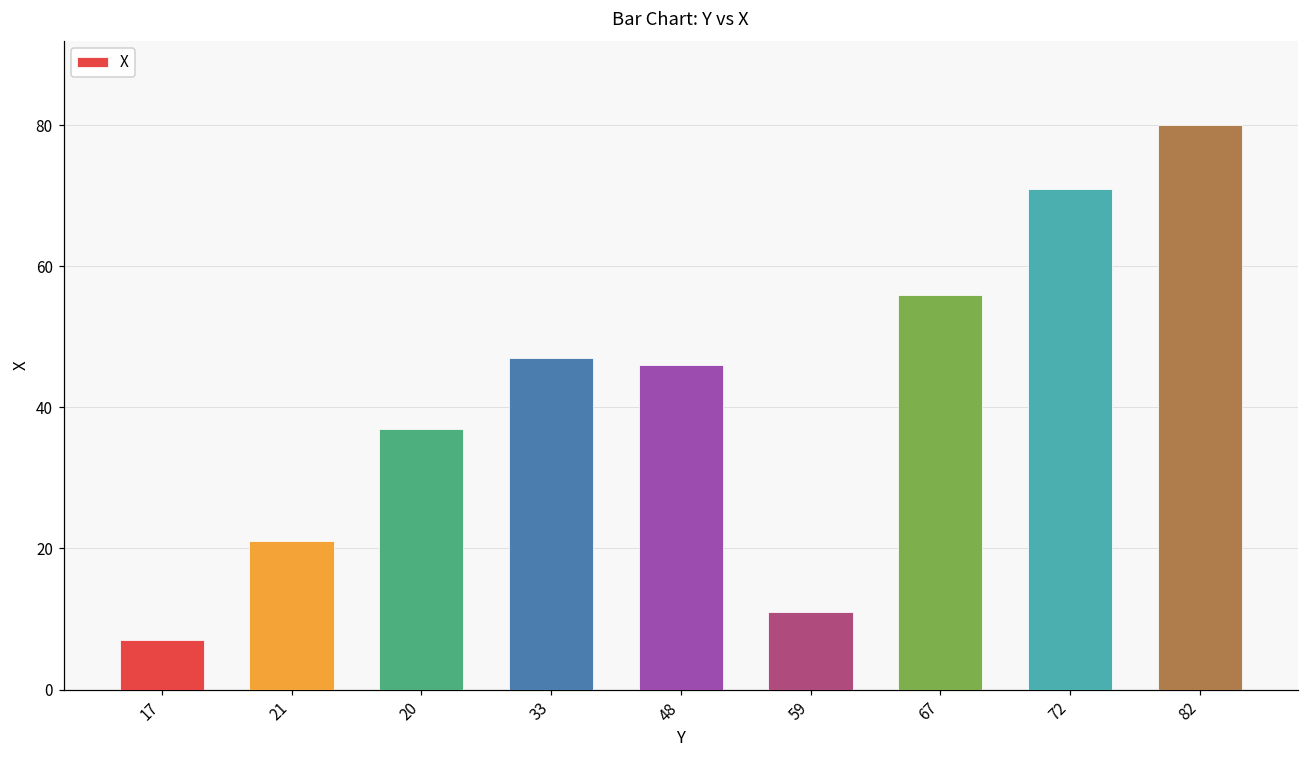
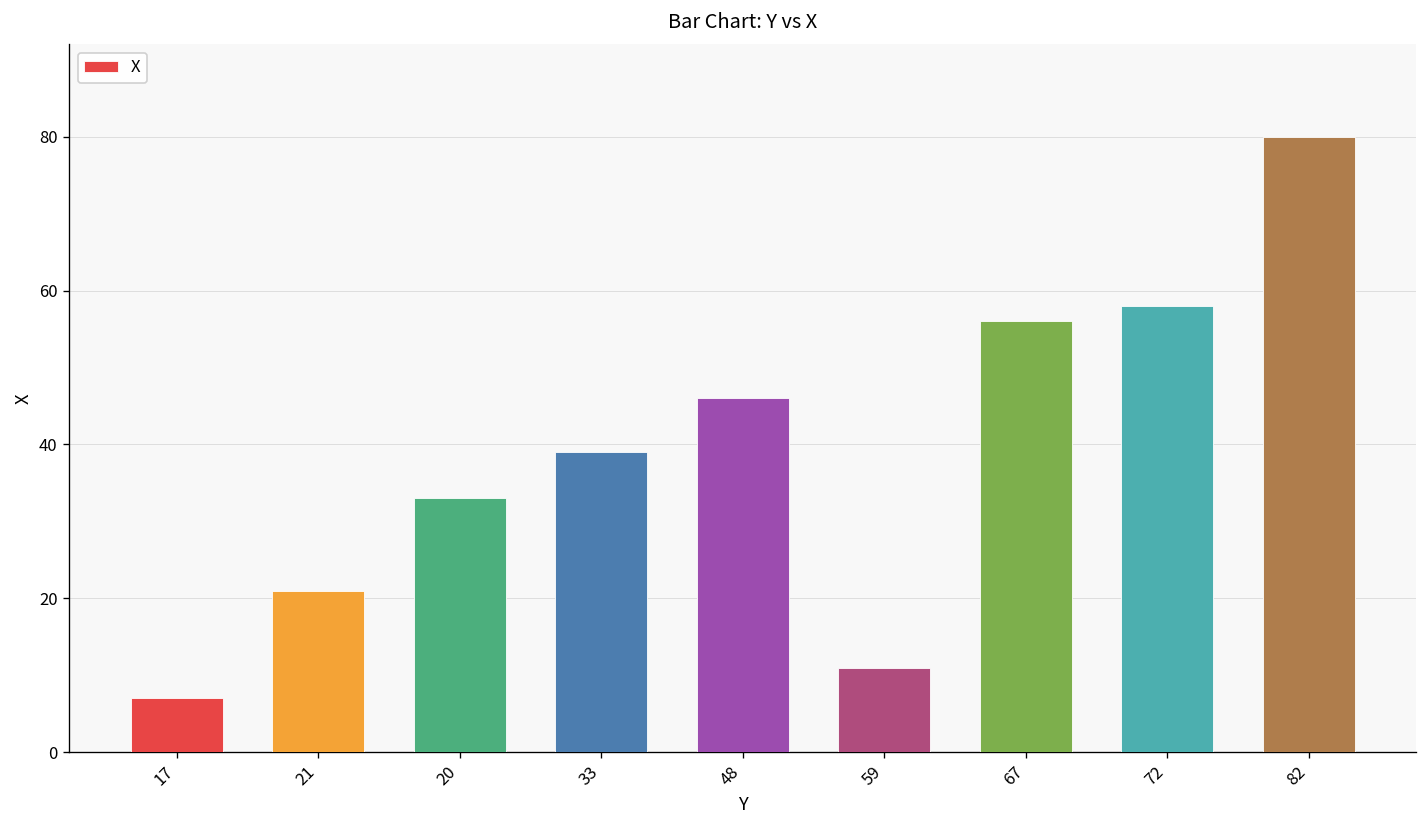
  {
    "17": 7,
    "21": 21,
-   "20": 37,
-   "33": 47,
+   "20": 33,
+   "33": 39,
    "48": 46,
    "59": 11,
    "67": 56,
-   "72": 71,
+   "72": 58,
    "82": 80
  }
